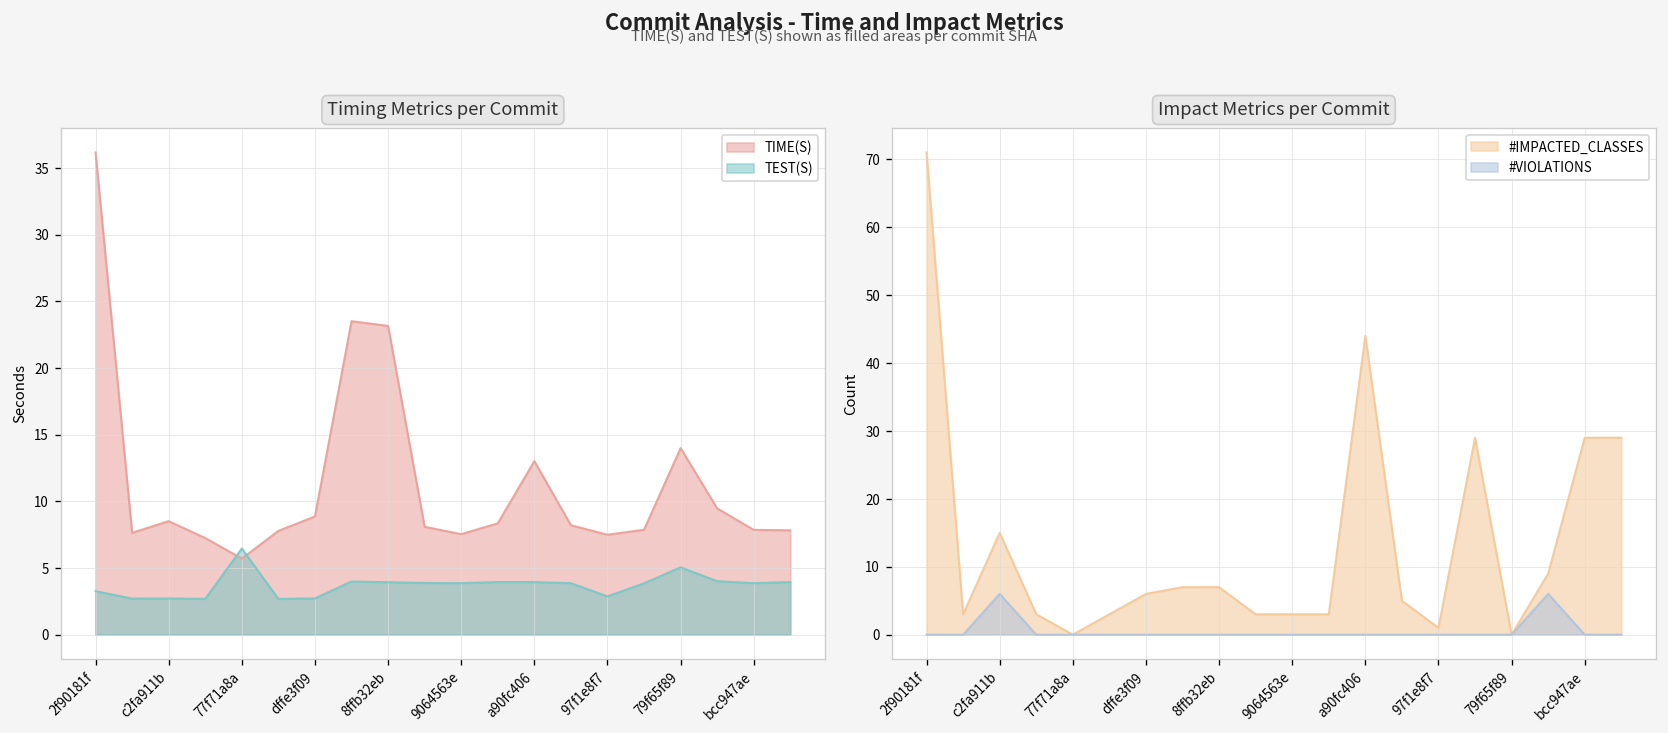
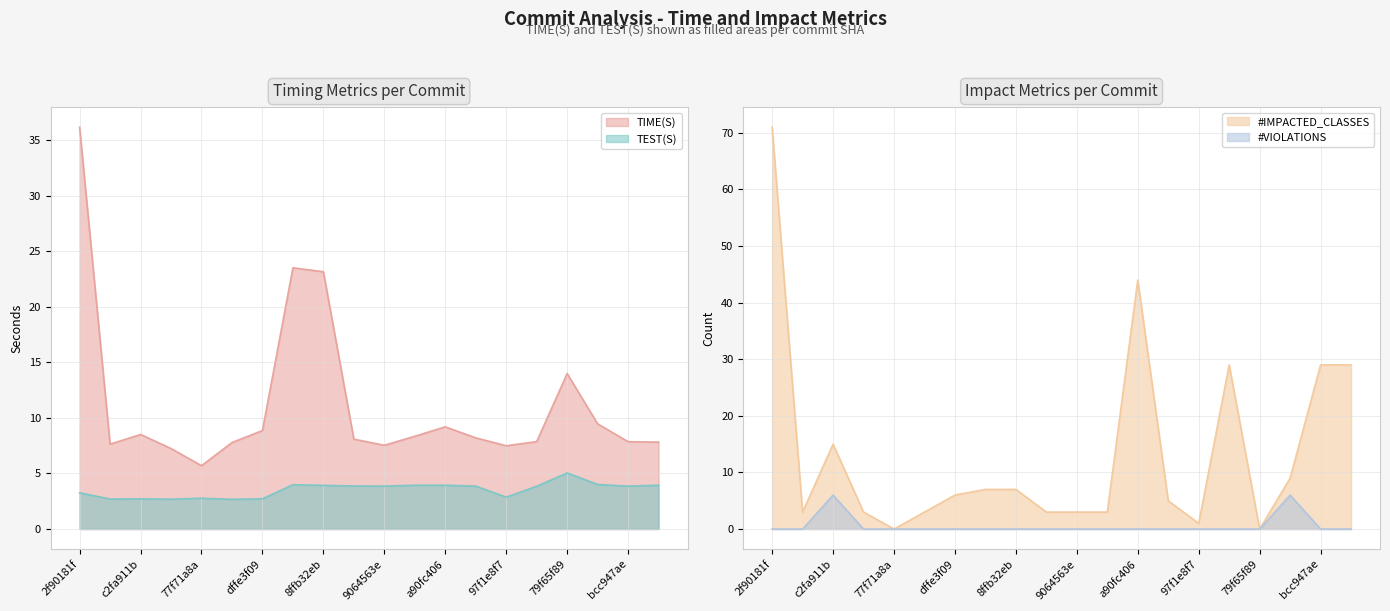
  {
    "Timing Metrics per Commit": {
      "TIME(S)": {
        "2f90181f": 36.2,
        "c2fa911b": 8.5,
        "77f71a8a": 5.7,
        "dffe3f09": 8.9,
        "8ffb32eb": 23.2,
        "9064563e": 7.5,
-       "a90fc406": 13.0,
+       "a90fc406": 9.2,
        "97f1e8f7": 7.5,
        "79f65f89": 14.0,
        "bcc947ae": 7.9
      },
      "TEST(S)": {
        "2f90181f": 3.3,
        "c2fa911b": 2.7,
-       "77f71a8a": 6.5,
+       "77f71a8a": 2.8,
        "dffe3f09": 2.7,
        "8ffb32eb": 3.9,
        "9064563e": 3.9,
        "a90fc406": 3.9,
        "97f1e8f7": 2.9,
        "79f65f89": 5.1,
        "bcc947ae": 3.9
      }
    },
    "Impact Metrics per Commit": {
      "#IMPACTED_CLASSES": {
        "2f90181f": 71,
        "c2fa911b": 15,
        "dffe3f09": 6,
        "8ffb32eb": 7,
        "9064563e": 3,
        "a90fc406": 44,
        "97f1e8f7": 1,
        "bcc947ae": 29
      },
      "#VIOLATIONS": {
        "2f90181f": 0,
        "c2fa911b": 6,
        "dffe3f09": 0,
        "8ffb32eb": 0,
        "9064563e": 0,
        "a90fc406": 0,
        "97f1e8f7": 0,
        "bcc947ae": 0
      }
    }
  }
